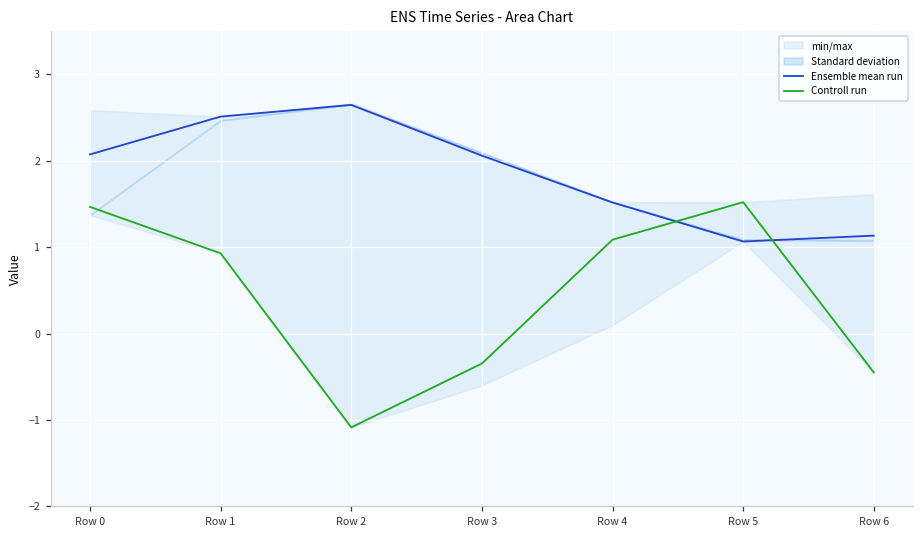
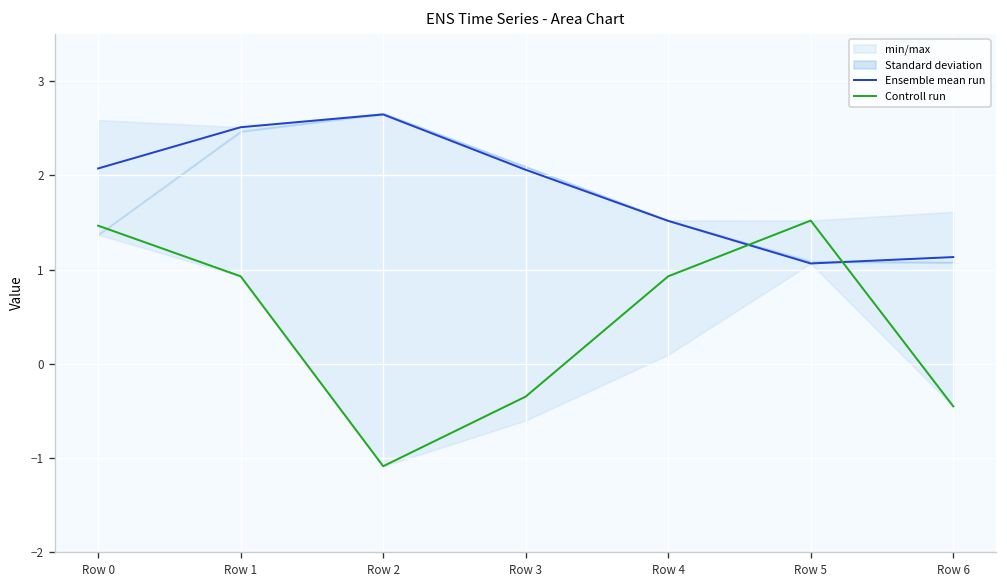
  {
    "Ensemble mean run": {
      "Row 0": 2.1,
      "Row 3": 2.1,
      "Row 6": 1.1
    },
    "Controll run": {
      "Row 0": 1.5,
      "Row 1": 0.9,
      "Row 2": -1.1,
      "Row 3": -0.3,
-     "Row 4": 1.1,
+     "Row 4": 0.9,
      "Row 6": -0.5
    }
  }
